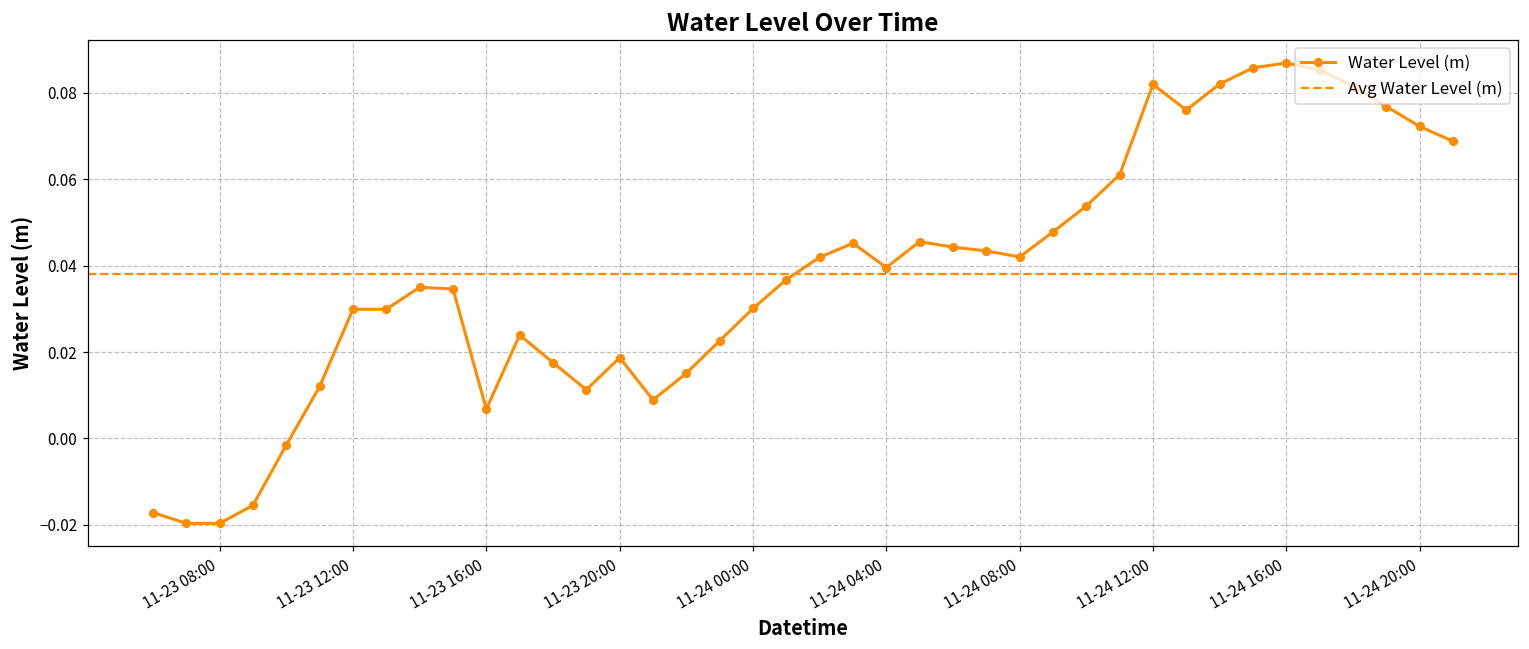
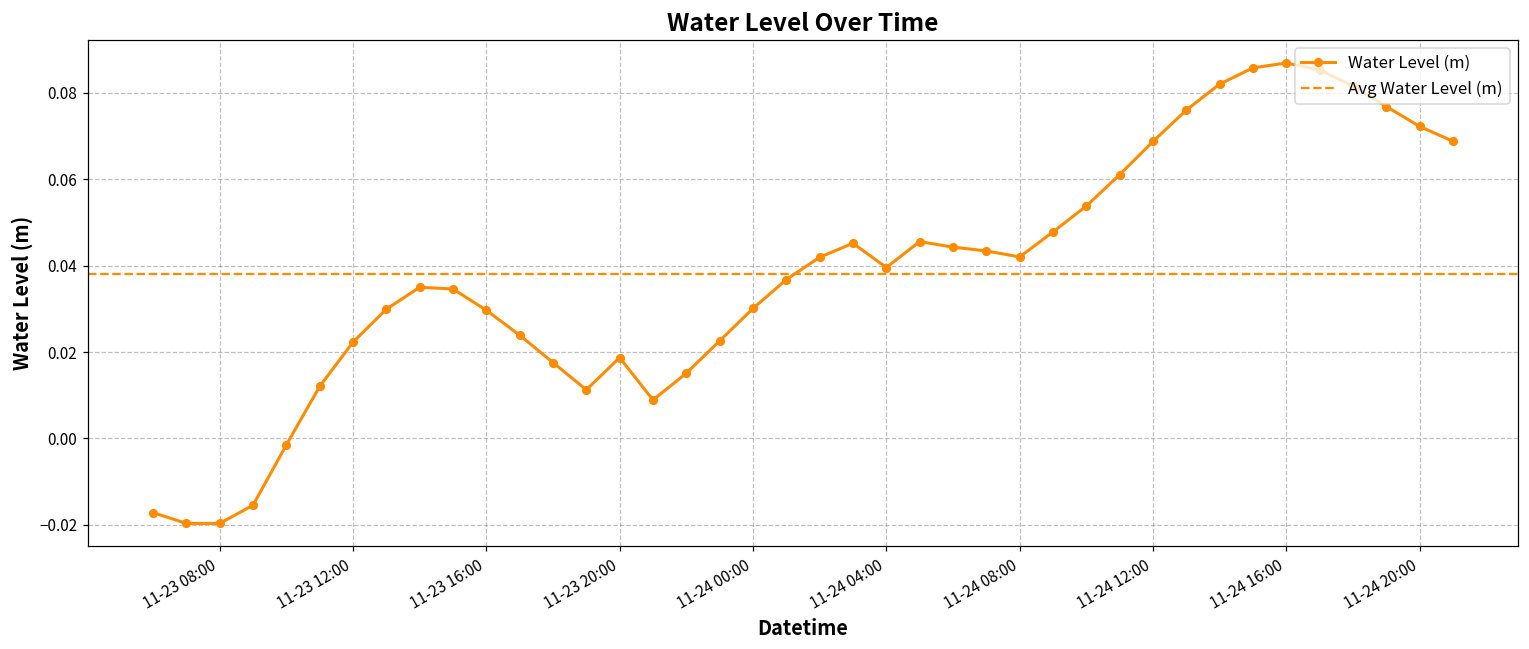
  {
    "11-23 08:00": -0.020,
-   "11-23 12:00": 0.030,
-   "11-23 16:00": 0.007,
+   "11-23 12:00": 0.022,
+   "11-23 16:00": 0.030,
    "11-23 20:00": 0.019,
    "11-24 00:00": 0.030,
    "11-24 04:00": 0.040,
    "11-24 08:00": 0.042,
-   "11-24 12:00": 0.082,
+   "11-24 12:00": 0.069,
    "11-24 16:00": 0.087,
    "11-24 20:00": 0.072
  }
